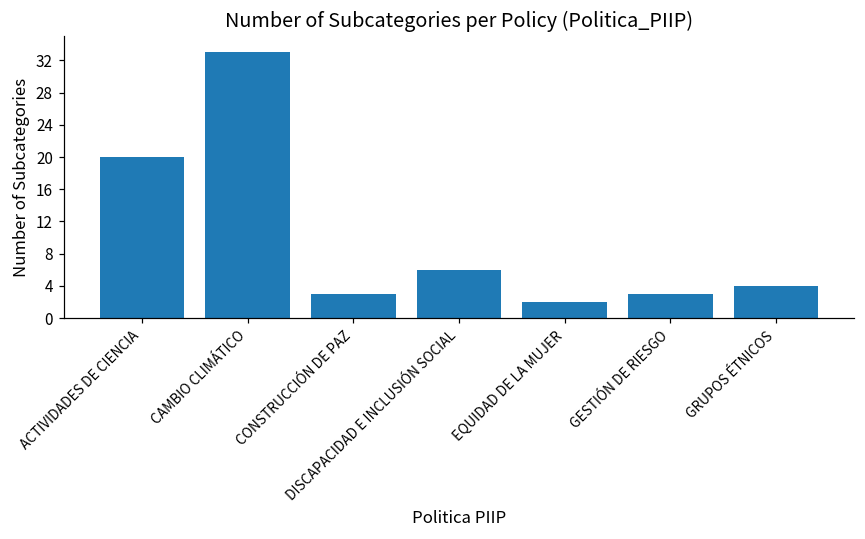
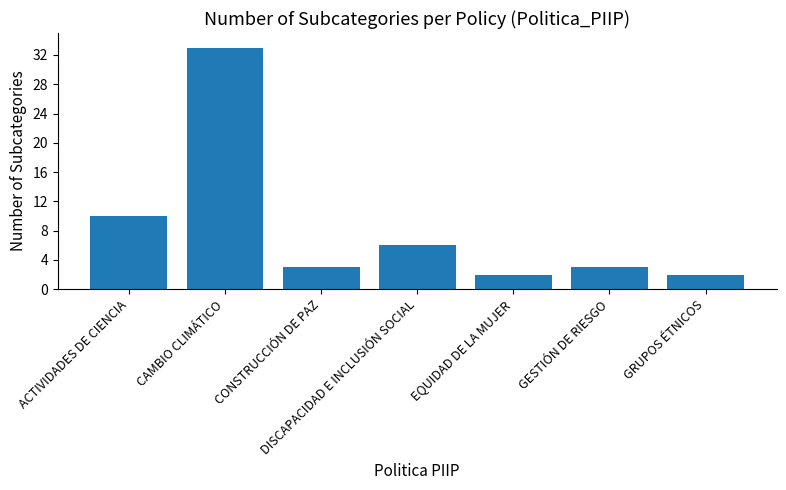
  {
-   "ACTIVIDADES DE CIENCIA": 20,
+   "ACTIVIDADES DE CIENCIA": 10,
    "CAMBIO CLIMÁTICO": 33,
    "CONSTRUCCIÓN DE PAZ": 3,
    "DISCAPACIDAD E INCLUSIÓN SOCIAL": 6,
    "EQUIDAD DE LA MUJER": 2,
    "GESTIÓN DE RIESGO": 3,
-   "GRUPOS ÉTNICOS": 4
+   "GRUPOS ÉTNICOS": 2
  }
